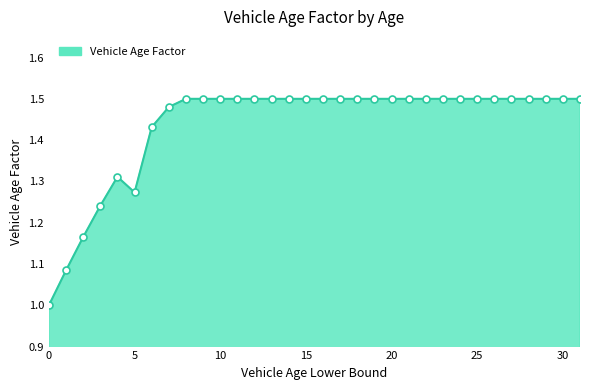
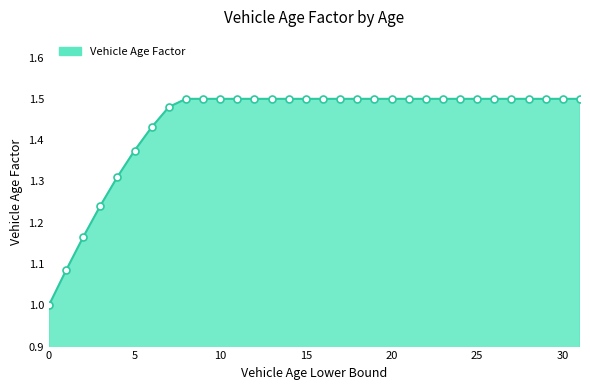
  {
    "0": 1.00,
-   "5": 1.27,
+   "5": 1.37,
    "10": 1.50,
    "15": 1.50,
    "20": 1.50,
    "25": 1.50,
    "30": 1.50
  }
